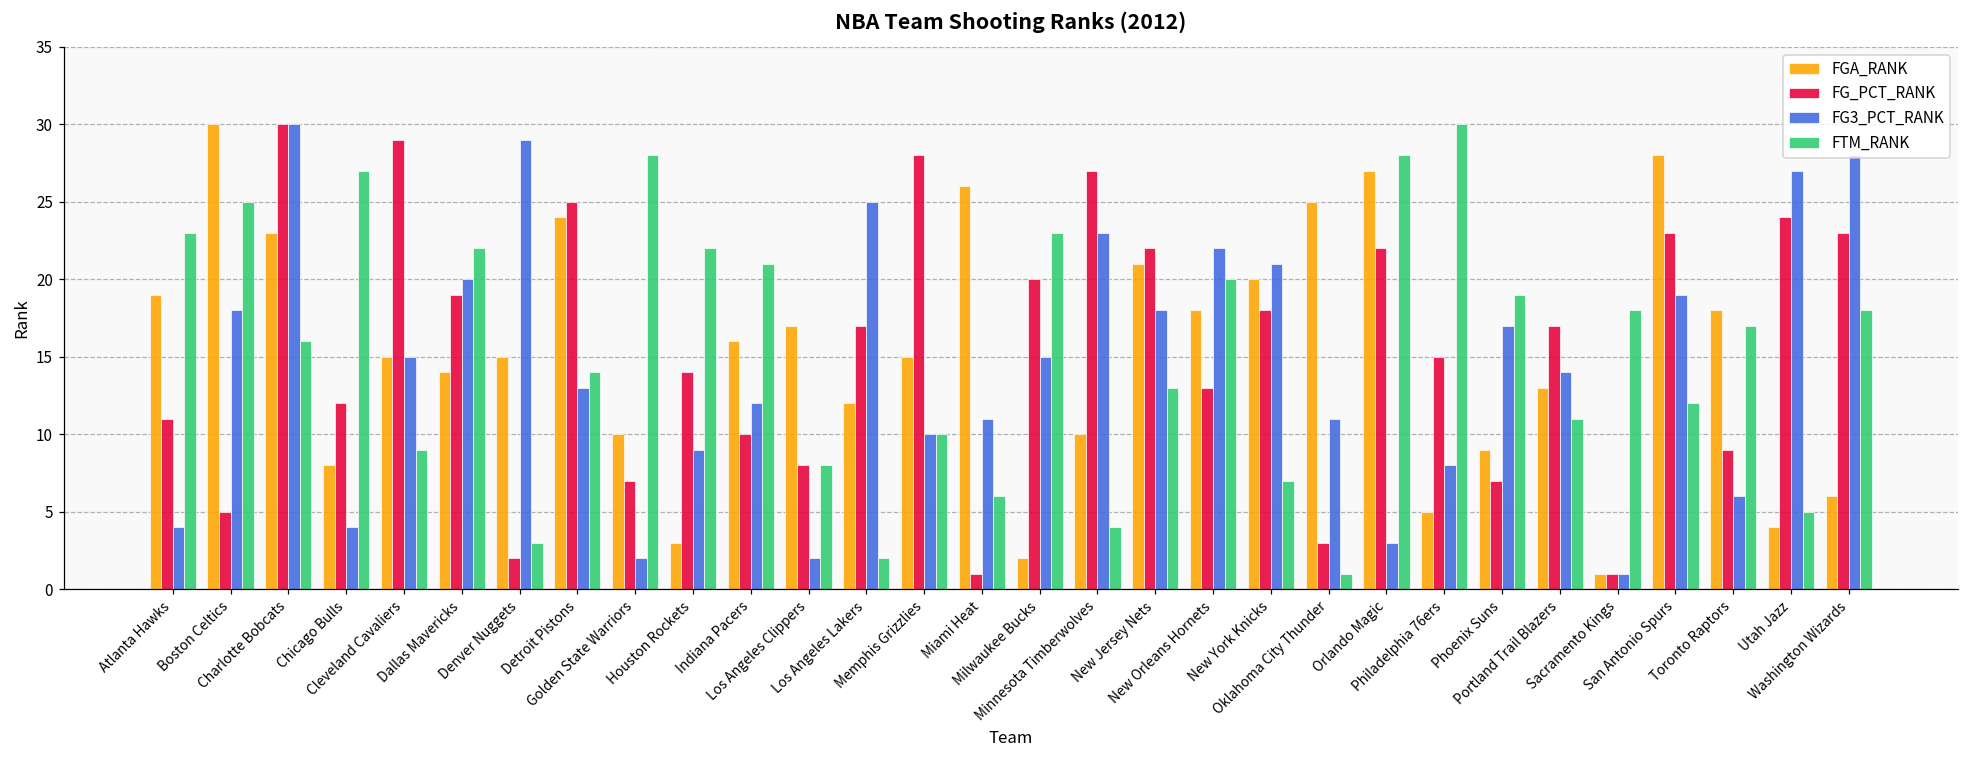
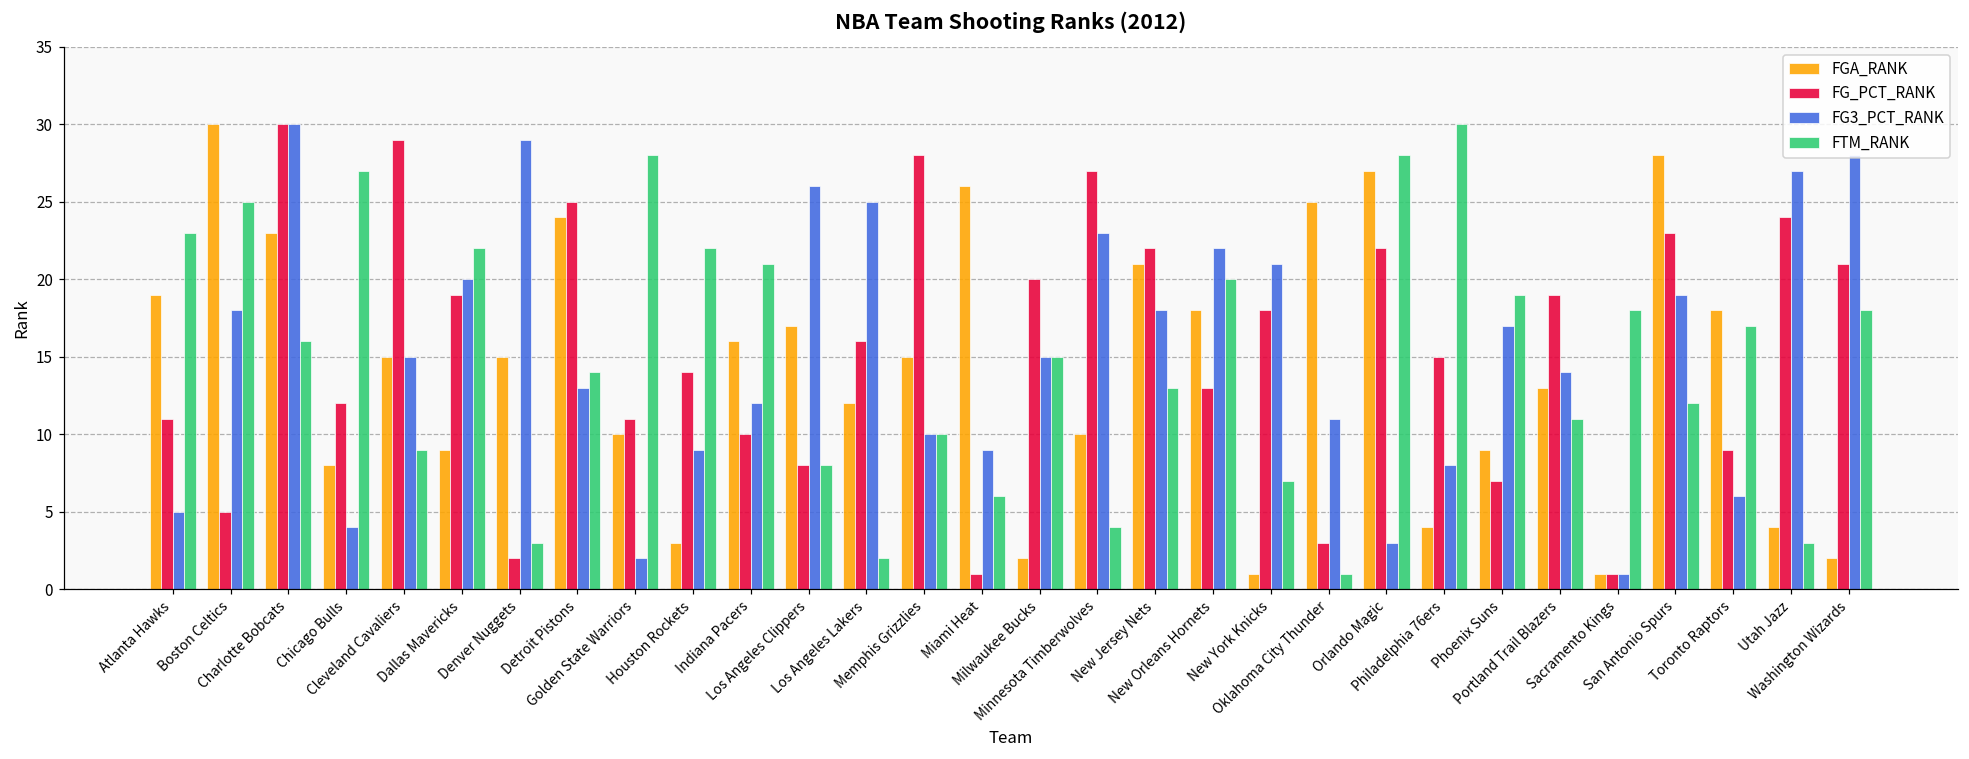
  {
    "FGA_RANK": {
      "Atlanta Hawks": 19,
      "Boston Celtics": 30,
      "Charlotte Bobcats": 23,
      "Chicago Bulls": 8,
      "Cleveland Cavaliers": 15,
-     "Dallas Mavericks": 14,
+     "Dallas Mavericks": 9,
      "Denver Nuggets": 15,
      "Detroit Pistons": 24,
      "Golden State Warriors": 10,
      "Houston Rockets": 3,
      "Indiana Pacers": 16,
      "Los Angeles Clippers": 17,
      "Los Angeles Lakers": 12,
      "Memphis Grizzlies": 15,
      "Miami Heat": 26,
      "Milwaukee Bucks": 2,
      "Minnesota Timberwolves": 10,
      "New Jersey Nets": 21,
      "New Orleans Hornets": 18,
-     "New York Knicks": 20,
+     "New York Knicks": 1,
      "Oklahoma City Thunder": 25,
      "Orlando Magic": 27,
-     "Philadelphia 76ers": 5,
+     "Philadelphia 76ers": 4,
      "Phoenix Suns": 9,
      "Portland Trail Blazers": 13,
      "Sacramento Kings": 1,
      "San Antonio Spurs": 28,
      "Toronto Raptors": 18,
      "Utah Jazz": 4,
-     "Washington Wizards": 6
+     "Washington Wizards": 2
    },
    "FG_PCT_RANK": {
      "Atlanta Hawks": 11,
      "Boston Celtics": 5,
      "Charlotte Bobcats": 30,
      "Chicago Bulls": 12,
      "Cleveland Cavaliers": 29,
      "Dallas Mavericks": 19,
      "Denver Nuggets": 2,
      "Detroit Pistons": 25,
-     "Golden State Warriors": 7,
+     "Golden State Warriors": 11,
      "Houston Rockets": 14,
      "Indiana Pacers": 10,
      "Los Angeles Clippers": 8,
-     "Los Angeles Lakers": 17,
+     "Los Angeles Lakers": 16,
      "Memphis Grizzlies": 28,
      "Miami Heat": 1,
      "Milwaukee Bucks": 20,
      "Minnesota Timberwolves": 27,
      "New Jersey Nets": 22,
      "New Orleans Hornets": 13,
      "New York Knicks": 18,
      "Oklahoma City Thunder": 3,
      "Orlando Magic": 22,
      "Philadelphia 76ers": 15,
      "Phoenix Suns": 7,
-     "Portland Trail Blazers": 17,
+     "Portland Trail Blazers": 19,
      "Sacramento Kings": 1,
      "San Antonio Spurs": 23,
      "Toronto Raptors": 9,
      "Utah Jazz": 24,
-     "Washington Wizards": 23
+     "Washington Wizards": 21
    },
    "FG3_PCT_RANK": {
-     "Atlanta Hawks": 4,
+     "Atlanta Hawks": 5,
      "Boston Celtics": 18,
      "Charlotte Bobcats": 30,
      "Chicago Bulls": 4,
      "Cleveland Cavaliers": 15,
      "Dallas Mavericks": 20,
      "Denver Nuggets": 29,
      "Detroit Pistons": 13,
      "Golden State Warriors": 2,
      "Houston Rockets": 9,
      "Indiana Pacers": 12,
-     "Los Angeles Clippers": 2,
+     "Los Angeles Clippers": 26,
      "Los Angeles Lakers": 25,
      "Memphis Grizzlies": 10,
-     "Miami Heat": 11,
+     "Miami Heat": 9,
      "Milwaukee Bucks": 15,
      "Minnesota Timberwolves": 23,
      "New Jersey Nets": 18,
      "New Orleans Hornets": 22,
      "New York Knicks": 21,
      "Oklahoma City Thunder": 11,
      "Orlando Magic": 3,
      "Philadelphia 76ers": 8,
      "Phoenix Suns": 17,
      "Portland Trail Blazers": 14,
      "Sacramento Kings": 1,
      "San Antonio Spurs": 19,
      "Toronto Raptors": 6,
      "Utah Jazz": 27,
      "Washington Wizards": 28
    },
    "FTM_RANK": {
      "Atlanta Hawks": 23,
      "Boston Celtics": 25,
      "Charlotte Bobcats": 16,
      "Chicago Bulls": 27,
      "Cleveland Cavaliers": 9,
      "Dallas Mavericks": 22,
      "Denver Nuggets": 3,
      "Detroit Pistons": 14,
      "Golden State Warriors": 28,
      "Houston Rockets": 22,
      "Indiana Pacers": 21,
      "Los Angeles Clippers": 8,
      "Los Angeles Lakers": 2,
      "Memphis Grizzlies": 10,
      "Miami Heat": 6,
-     "Milwaukee Bucks": 23,
+     "Milwaukee Bucks": 15,
      "Minnesota Timberwolves": 4,
      "New Jersey Nets": 13,
      "New Orleans Hornets": 20,
      "New York Knicks": 7,
      "Oklahoma City Thunder": 1,
      "Orlando Magic": 28,
      "Philadelphia 76ers": 30,
      "Phoenix Suns": 19,
      "Portland Trail Blazers": 11,
      "Sacramento Kings": 18,
      "San Antonio Spurs": 12,
      "Toronto Raptors": 17,
-     "Utah Jazz": 5,
+     "Utah Jazz": 3,
      "Washington Wizards": 18
    }
  }
